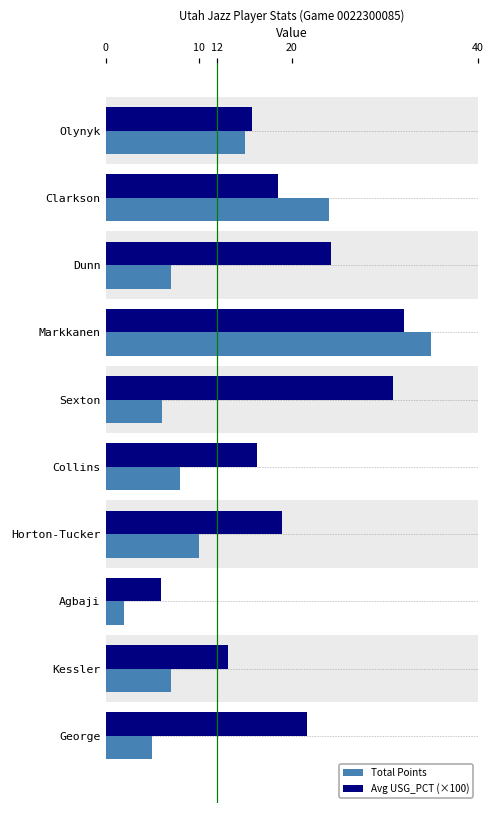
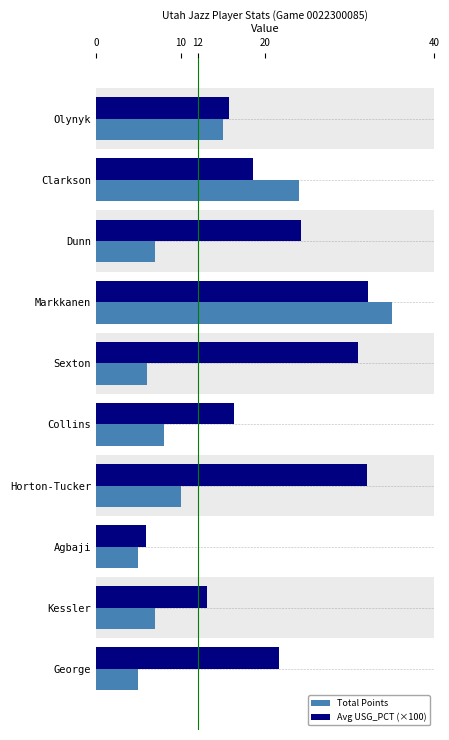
  {
    "Total Points": {
      "Olynyk": 15,
      "Clarkson": 24,
      "Dunn": 7,
      "Markkanen": 35,
      "Sexton": 6,
      "Collins": 8,
      "Horton-Tucker": 10,
-     "Agbaji": 2,
+     "Agbaji": 5,
      "Kessler": 7,
      "George": 5
    },
    "Avg USG_PCT (×100)": {
      "Olynyk": 16,
      "Clarkson": 19,
      "Dunn": 24,
      "Markkanen": 32,
      "Sexton": 31,
      "Collins": 16,
-     "Horton-Tucker": 19,
+     "Horton-Tucker": 32,
      "Agbaji": 6,
      "Kessler": 13,
      "George": 22
    }
  }
